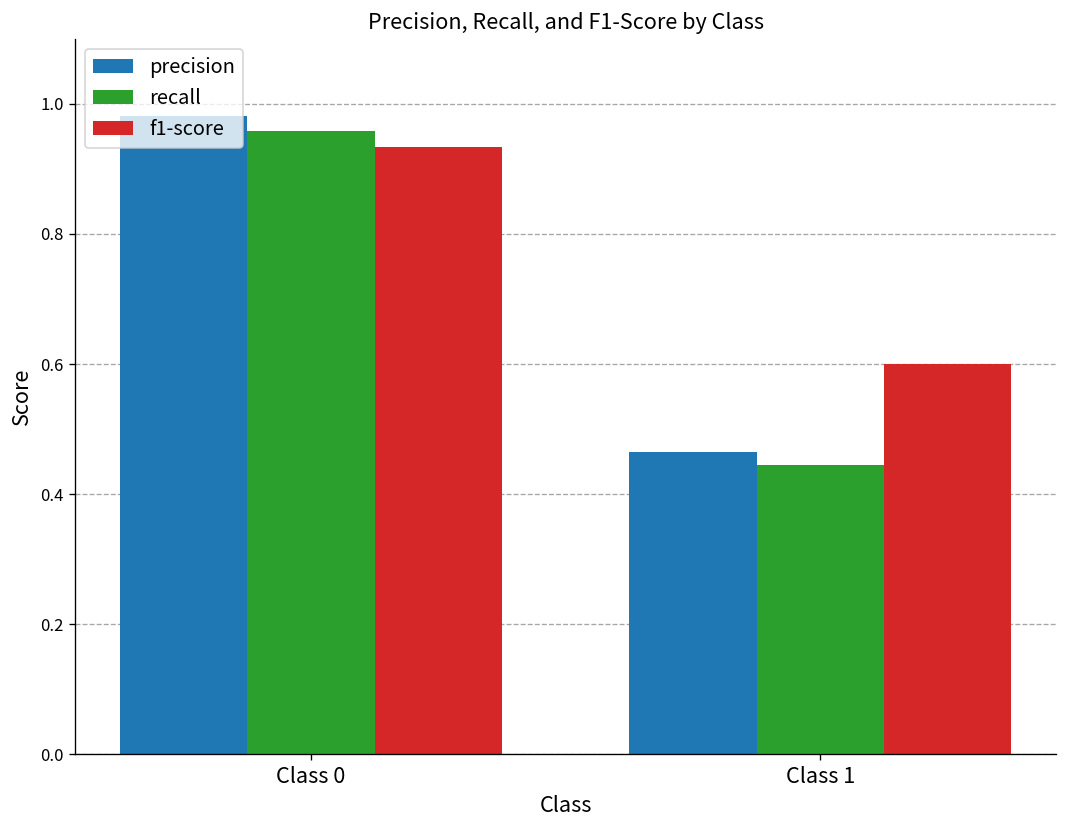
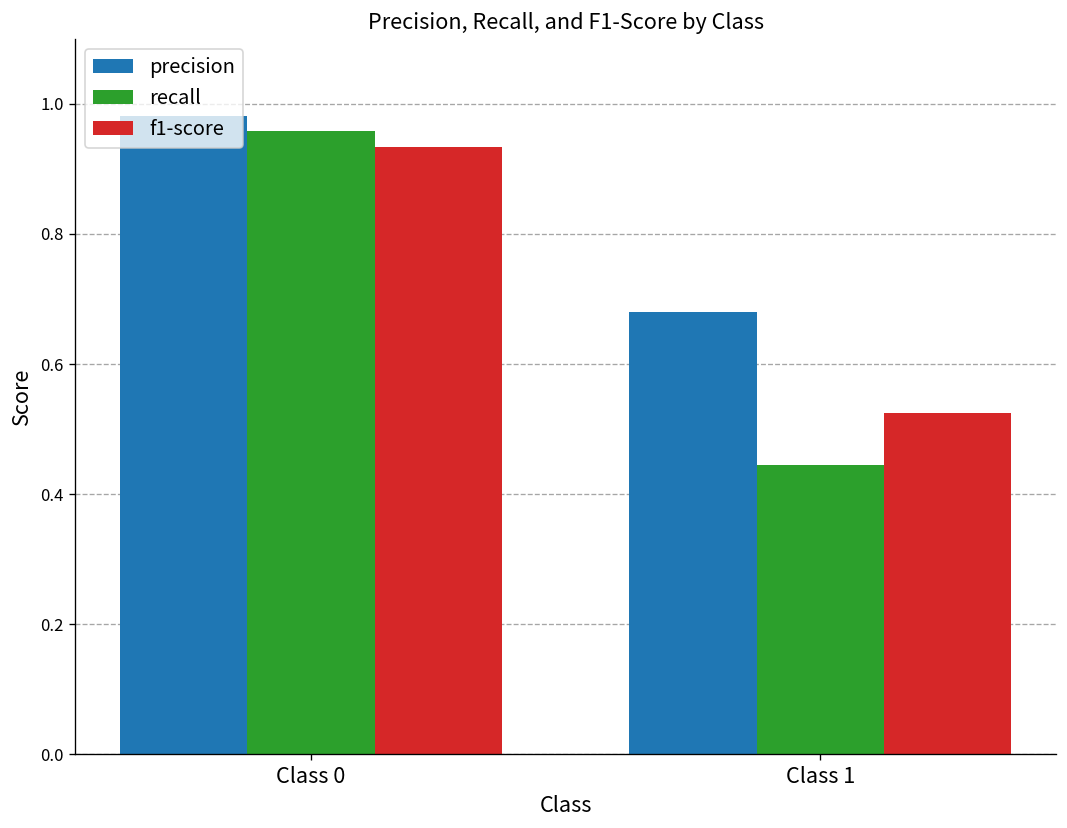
  {
    "precision": {
-     "Class 1": 0.47
+     "Class 1": 0.68
    },
    "recall": {
      "Class 0": 0.96,
      "Class 1": 0.44
    },
    "f1-score": {
      "Class 0": 0.93,
-     "Class 1": 0.60
+     "Class 1": 0.53
    }
  }
